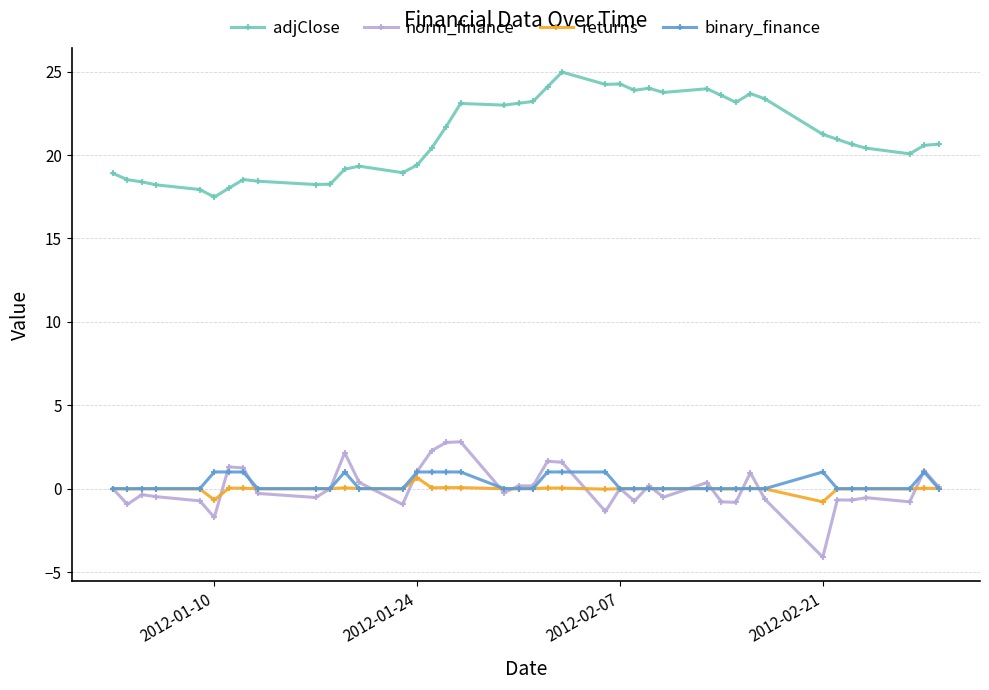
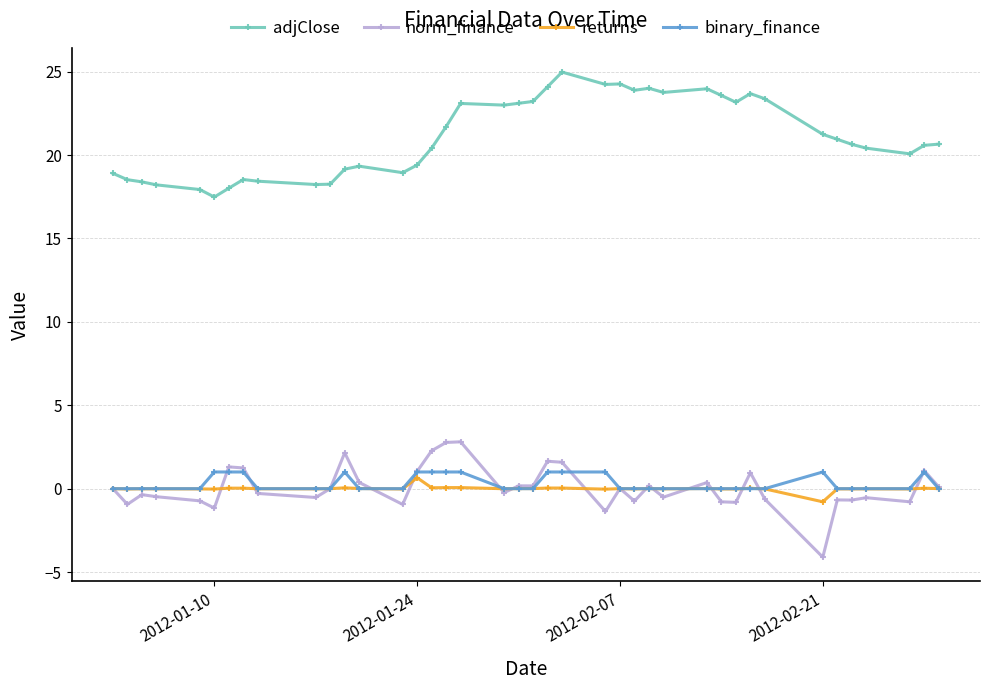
  {
    "norm_finance": {
-     "2012-01-10": -1.7,
+     "2012-01-10": -1.2,
      "2012-02-21": -4.1
    },
    "returns": {
-     "2012-01-10": -0.7,
+     "2012-01-10": 0.0,
      "2012-01-24": 0.7,
      "2012-02-21": -0.8
    }
  }
